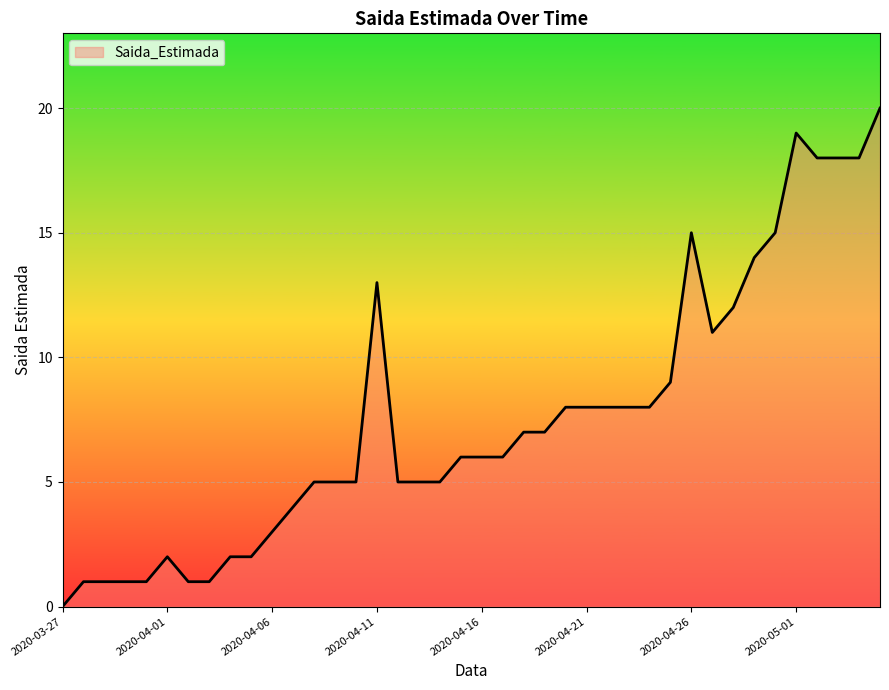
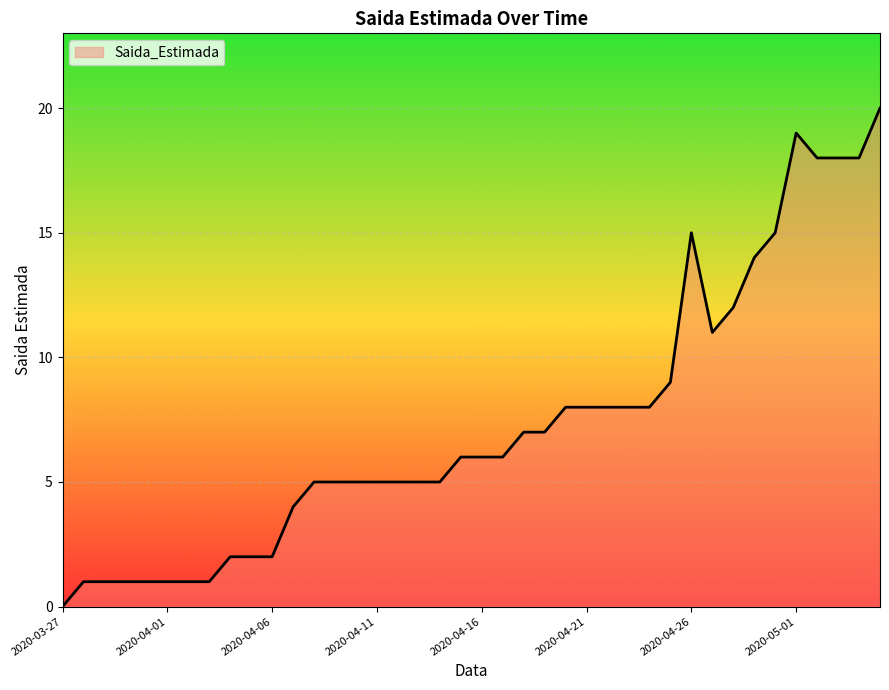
  {
    "2020-03-27": 0,
-   "2020-04-01": 2,
-   "2020-04-06": 3,
-   "2020-04-11": 13,
+   "2020-04-01": 1,
+   "2020-04-06": 2,
+   "2020-04-11": 5,
    "2020-04-16": 6,
    "2020-04-21": 8,
    "2020-04-26": 15,
    "2020-05-01": 19
  }
